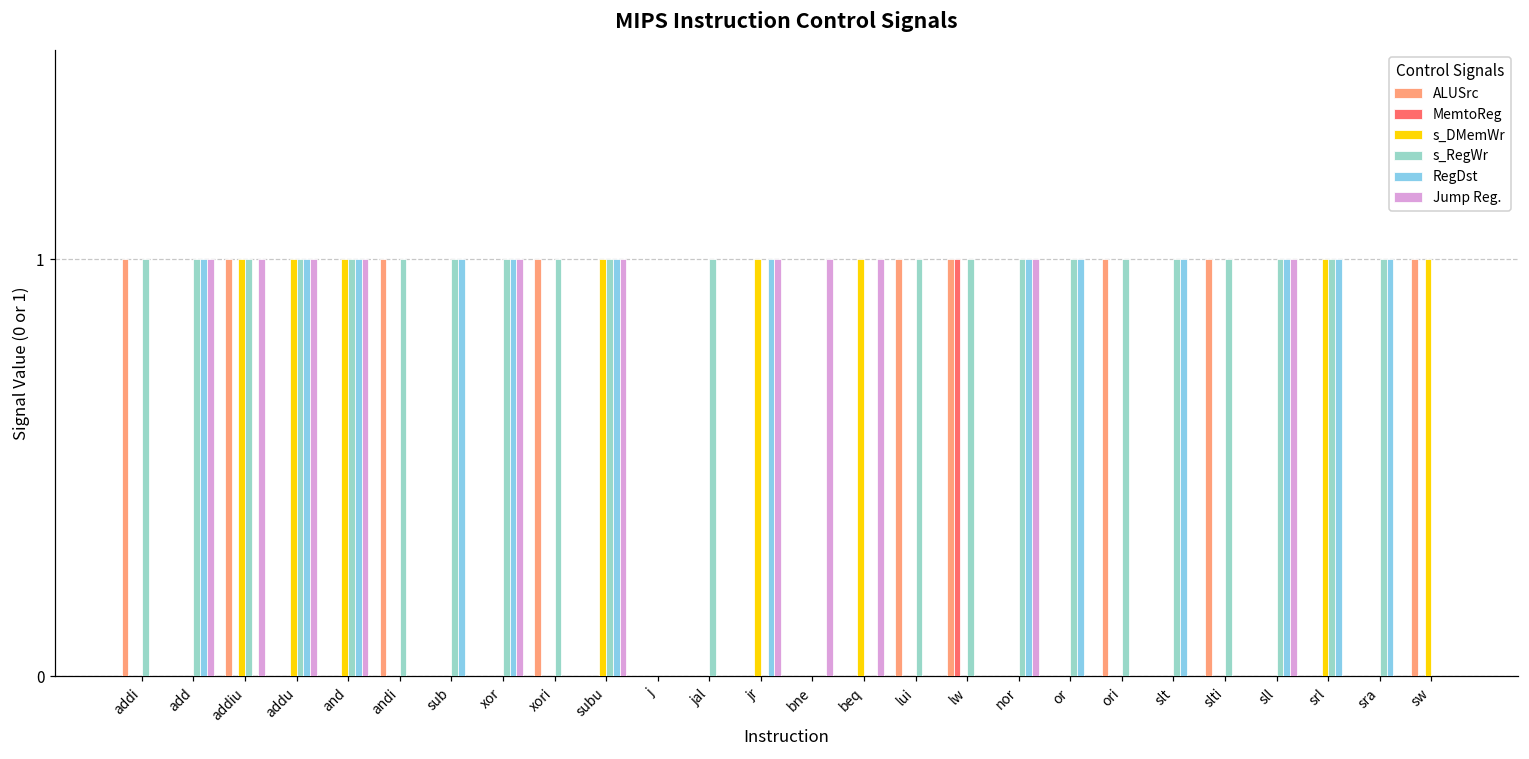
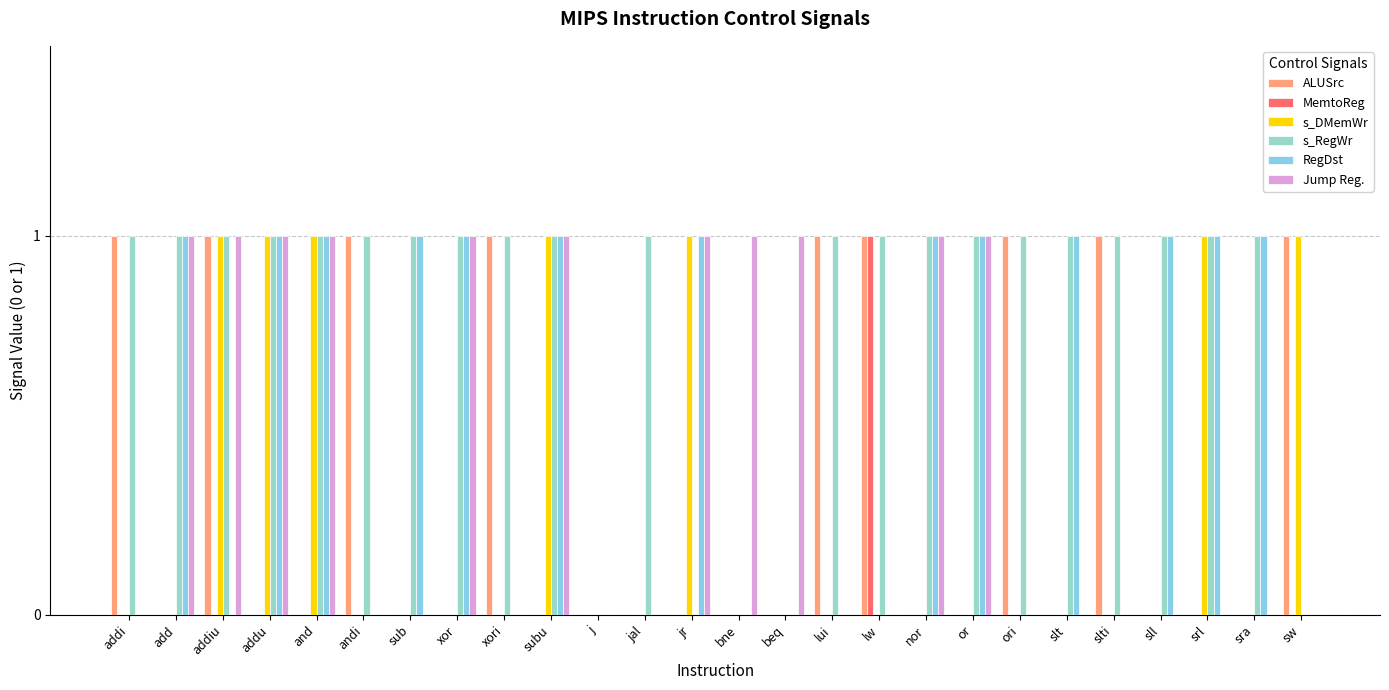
  {
    "s_DMemWr": {
      "addi": 0,
      "add": 0,
      "addiu": 1,
      "addu": 1,
      "and": 1,
      "andi": 0,
      "sub": 0,
      "xor": 0,
      "xori": 0,
      "subu": 1,
      "j": 0,
      "jal": 0,
      "jr": 1,
      "bne": 0,
-     "beq": 1,
+     "beq": 0,
      "lui": 0,
      "lw": 0,
      "nor": 0,
      "or": 0,
      "ori": 0,
      "slt": 0,
      "slti": 0,
      "sll": 0,
      "srl": 1,
      "sra": 0,
      "sw": 1
    },
    "Jump Reg.": {
      "addi": 0,
      "add": 1,
      "addiu": 1,
      "addu": 1,
      "and": 1,
      "andi": 0,
      "sub": 0,
      "xor": 1,
      "xori": 0,
      "subu": 1,
      "j": 0,
      "jal": 0,
      "jr": 1,
      "bne": 1,
      "beq": 1,
      "lui": 0,
      "lw": 0,
      "nor": 1,
-     "or": 0,
+     "or": 1,
      "ori": 0,
      "slt": 0,
      "slti": 0,
-     "sll": 1,
+     "sll": 0,
      "srl": 0,
      "sra": 0,
      "sw": 0
    }
  }
